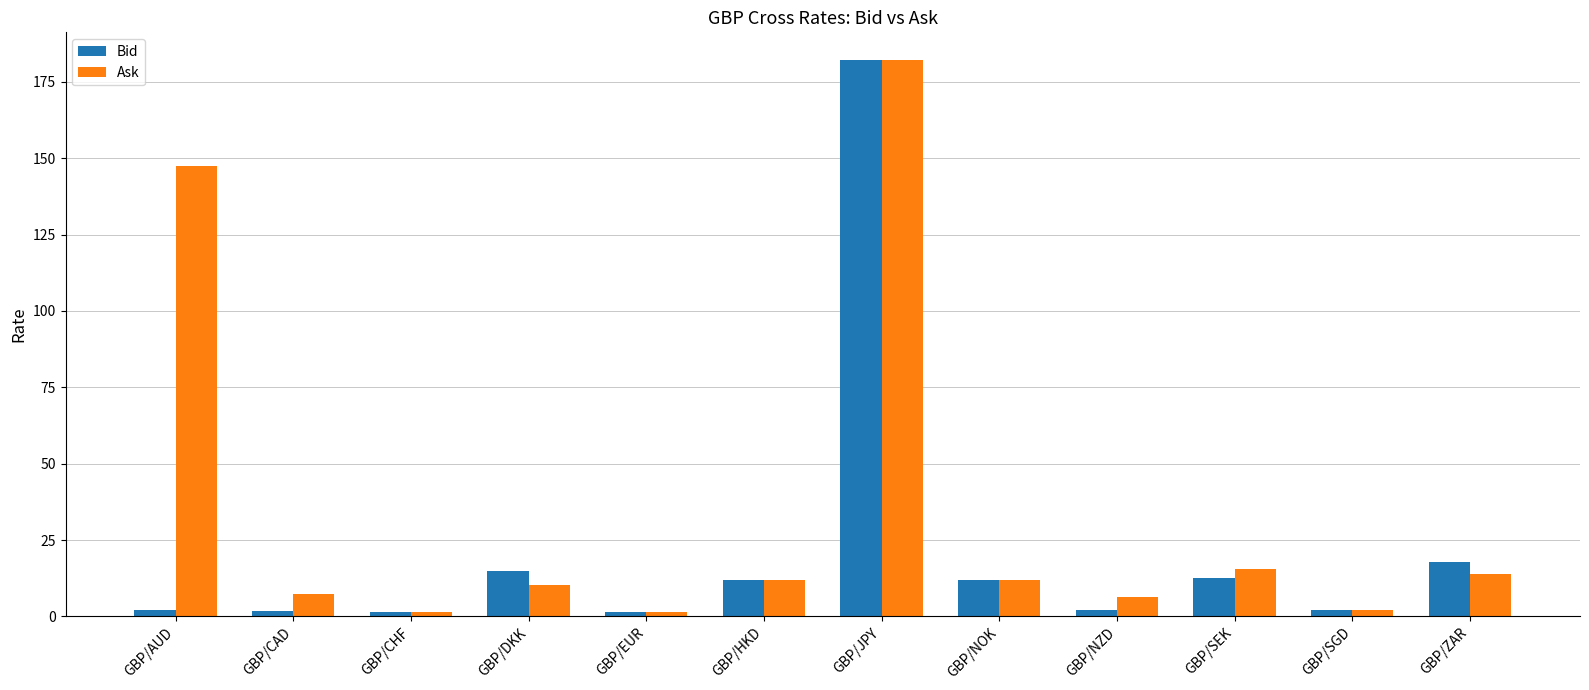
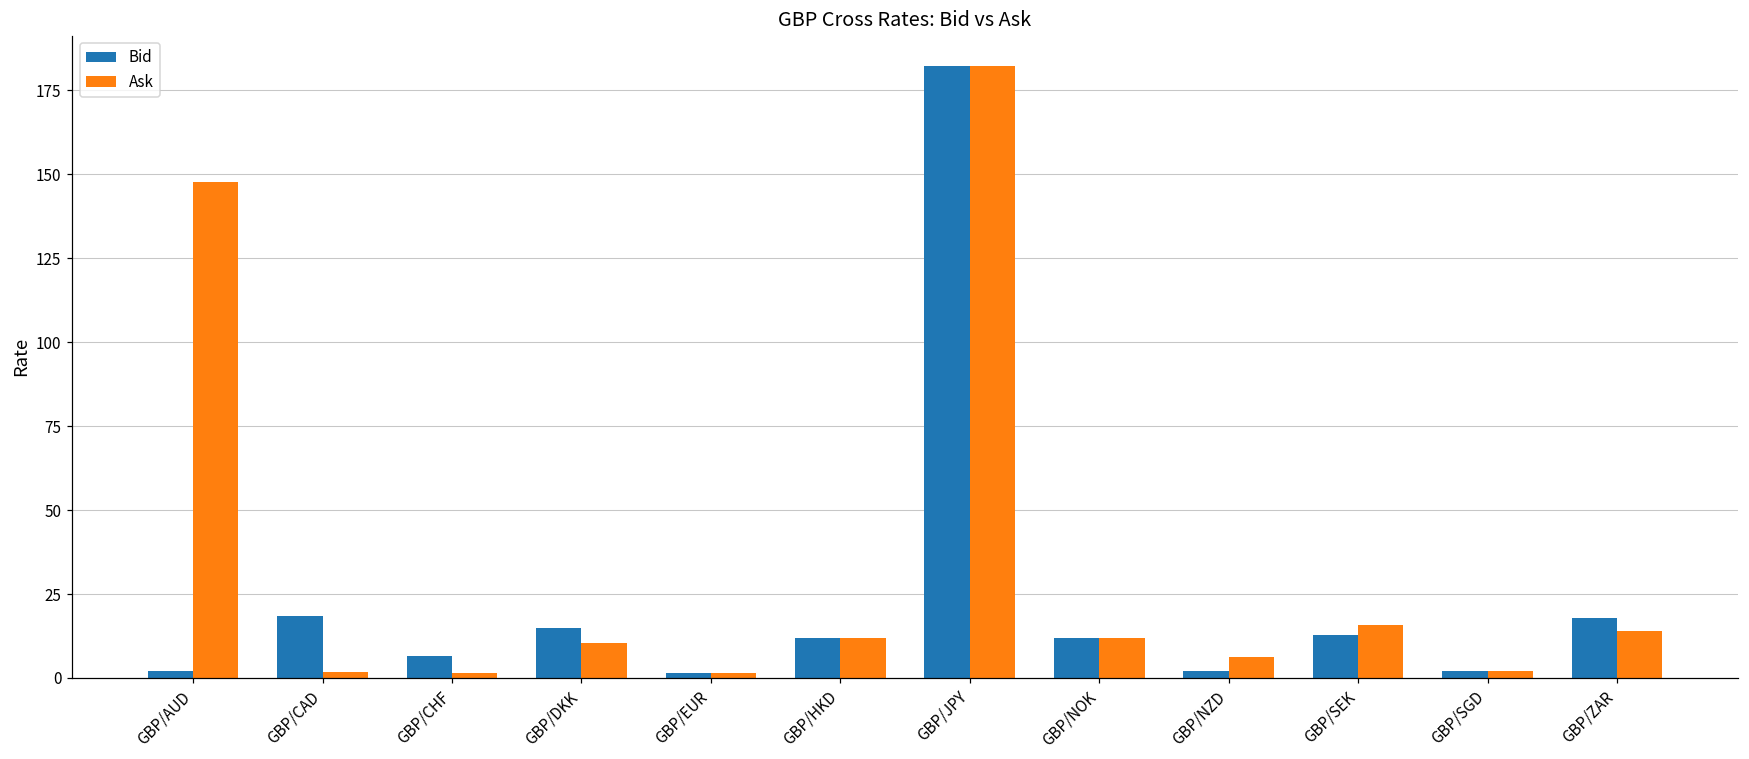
  {
    "Bid": {
      "GBP/AUD": 2,
-     "GBP/CAD": 2,
-     "GBP/CHF": 1,
+     "GBP/CAD": 18,
+     "GBP/CHF": 6,
      "GBP/DKK": 15,
      "GBP/EUR": 1,
      "GBP/HKD": 12,
      "GBP/JPY": 182,
      "GBP/NOK": 12,
      "GBP/NZD": 2,
      "GBP/SEK": 13,
      "GBP/SGD": 2,
      "GBP/ZAR": 18
    },
    "Ask": {
      "GBP/AUD": 148,
-     "GBP/CAD": 7,
+     "GBP/CAD": 2,
      "GBP/CHF": 1,
      "GBP/DKK": 10,
      "GBP/EUR": 1,
      "GBP/HKD": 12,
      "GBP/JPY": 182,
      "GBP/NOK": 12,
      "GBP/NZD": 6,
      "GBP/SEK": 16,
      "GBP/SGD": 2,
      "GBP/ZAR": 14
    }
  }
